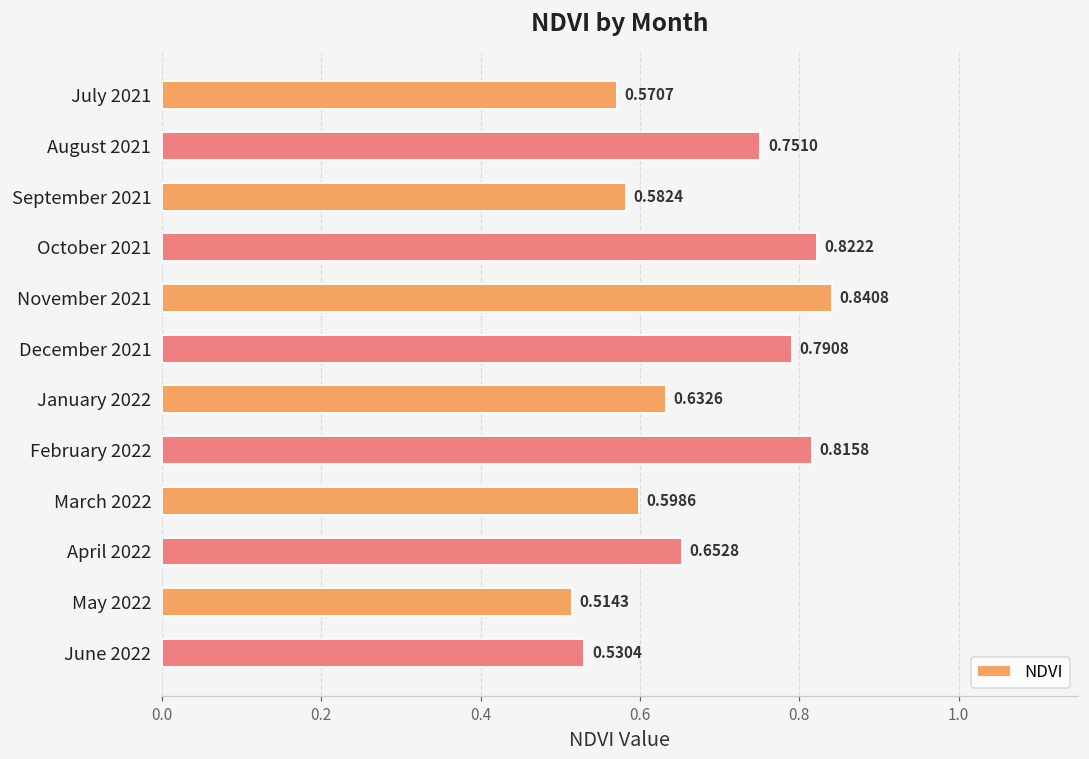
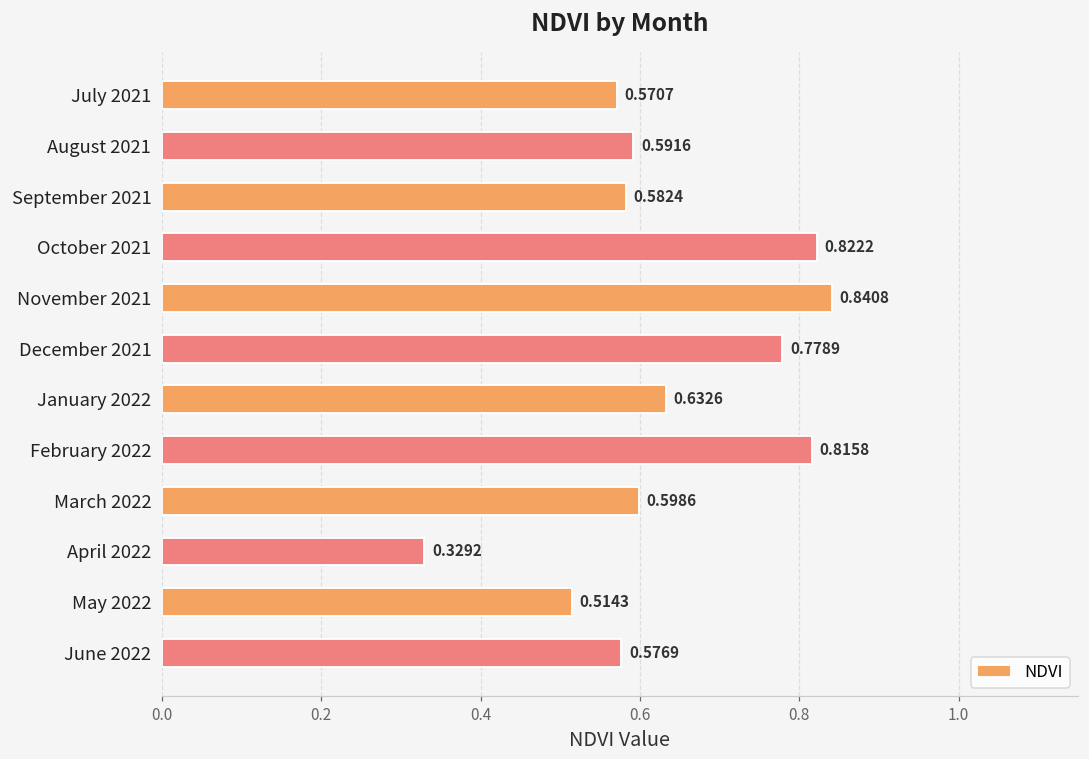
  {
    "July 2021": 0.5707,
-   "August 2021": 0.7510,
+   "August 2021": 0.5916,
    "September 2021": 0.5824,
    "October 2021": 0.8222,
    "November 2021": 0.8408,
-   "December 2021": 0.7908,
+   "December 2021": 0.7789,
    "January 2022": 0.6326,
    "February 2022": 0.8158,
    "March 2022": 0.5986,
-   "April 2022": 0.6528,
+   "April 2022": 0.3292,
    "May 2022": 0.5143,
-   "June 2022": 0.5304
+   "June 2022": 0.5769
  }
